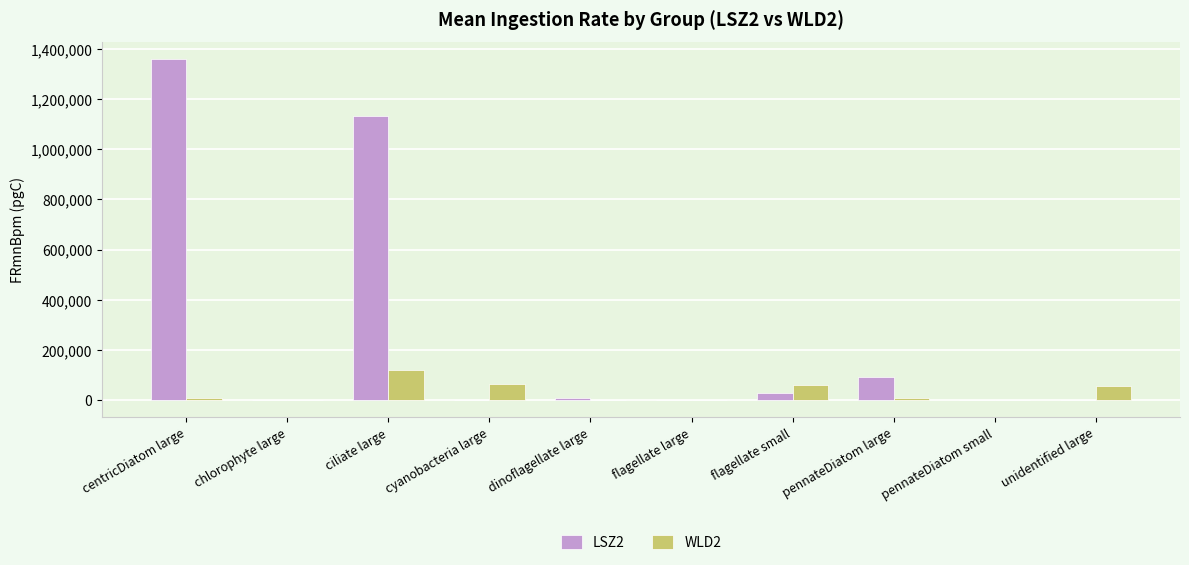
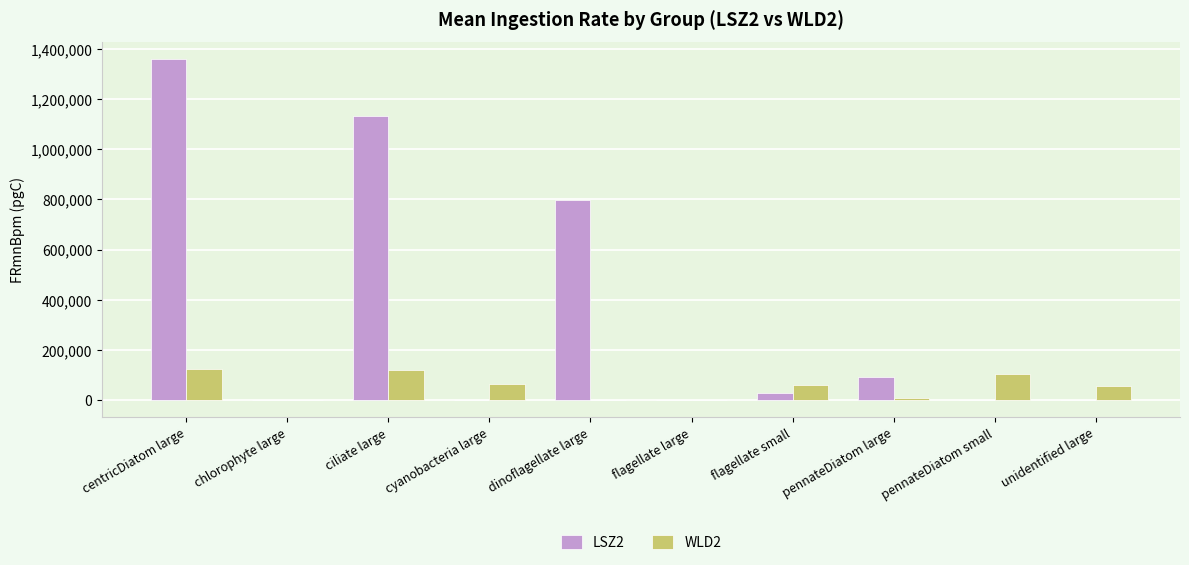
  {
    "LSZ2": {
      "centricDiatom large": "1,360,000",
      "chlorophyte large": "0",
      "ciliate large": "1,130,000",
      "cyanobacteria large": "0",
-     "dinoflagellate large": "10,000",
+     "dinoflagellate large": "800,000",
      "flagellate large": "0",
      "flagellate small": "30,000",
      "pennateDiatom large": "90,000"
    },
    "WLD2": {
-     "centricDiatom large": "10,000",
+     "centricDiatom large": "120,000",
      "chlorophyte large": "0",
      "ciliate large": "120,000",
      "cyanobacteria large": "60,000",
      "dinoflagellate large": "0",
      "flagellate large": "0",
      "flagellate small": "60,000",
-     "pennateDiatom small": "0",
+     "pennateDiatom small": "100,000",
      "unidentified large": "60,000"
    }
  }
